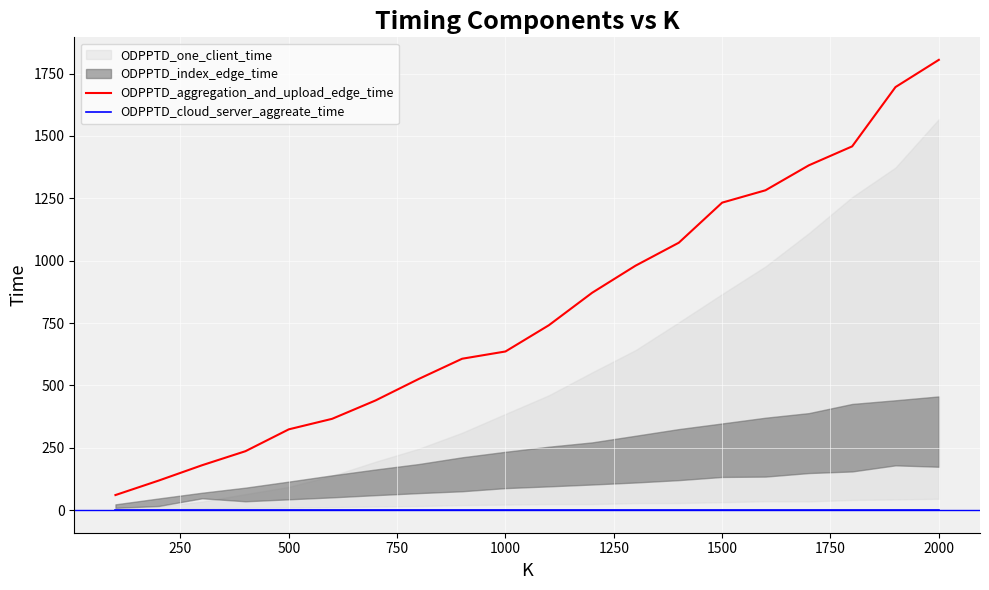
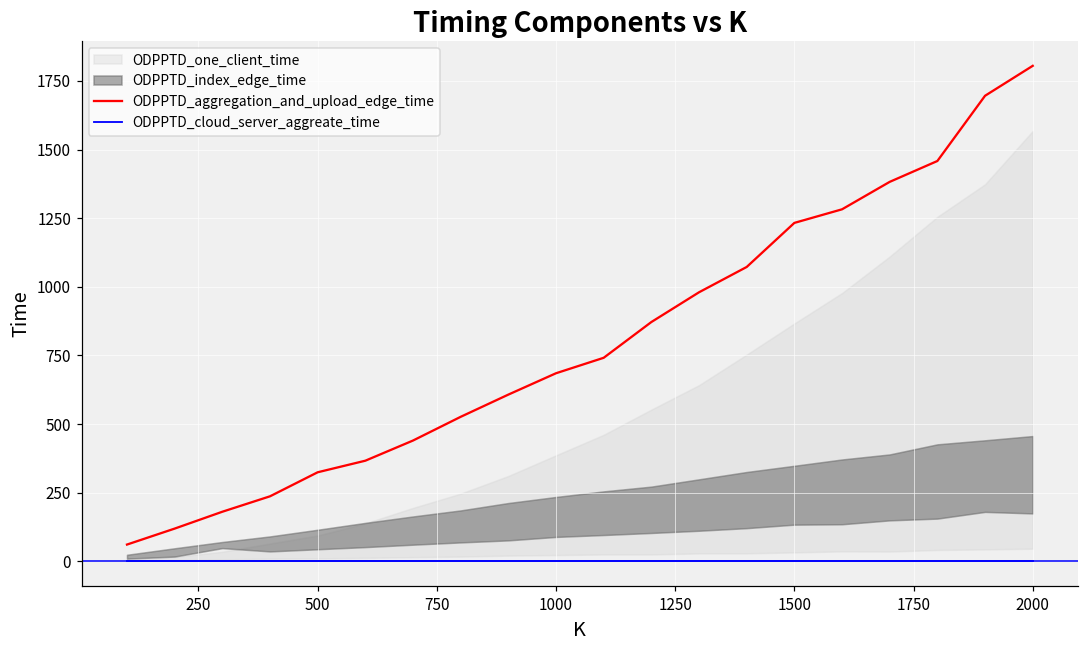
  {
    "ODPPTD_aggregation_and_upload_edge_time": {
      "500": 320,
-     "1000": 640,
+     "1000": 680,
      "1500": 1230,
      "2000": 1810
    },
    "ODPPTD_cloud_server_aggreate_time": {
      "500": 0,
      "1000": 0,
      "1500": 0,
      "2000": 0
    }
  }
